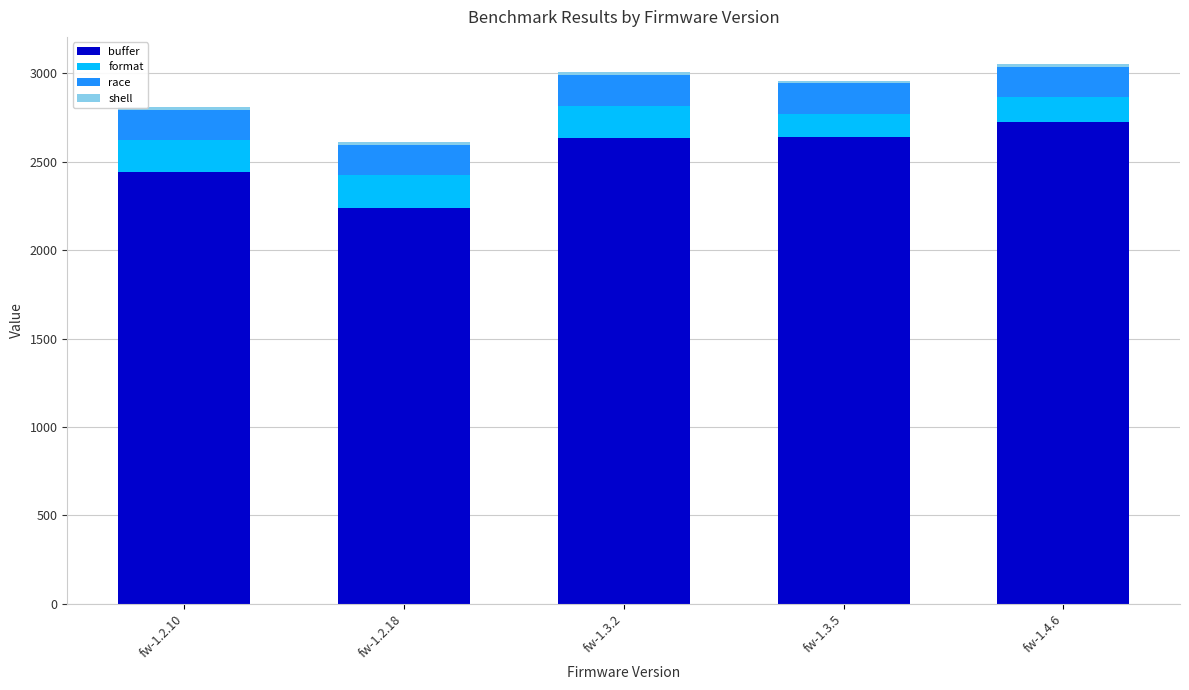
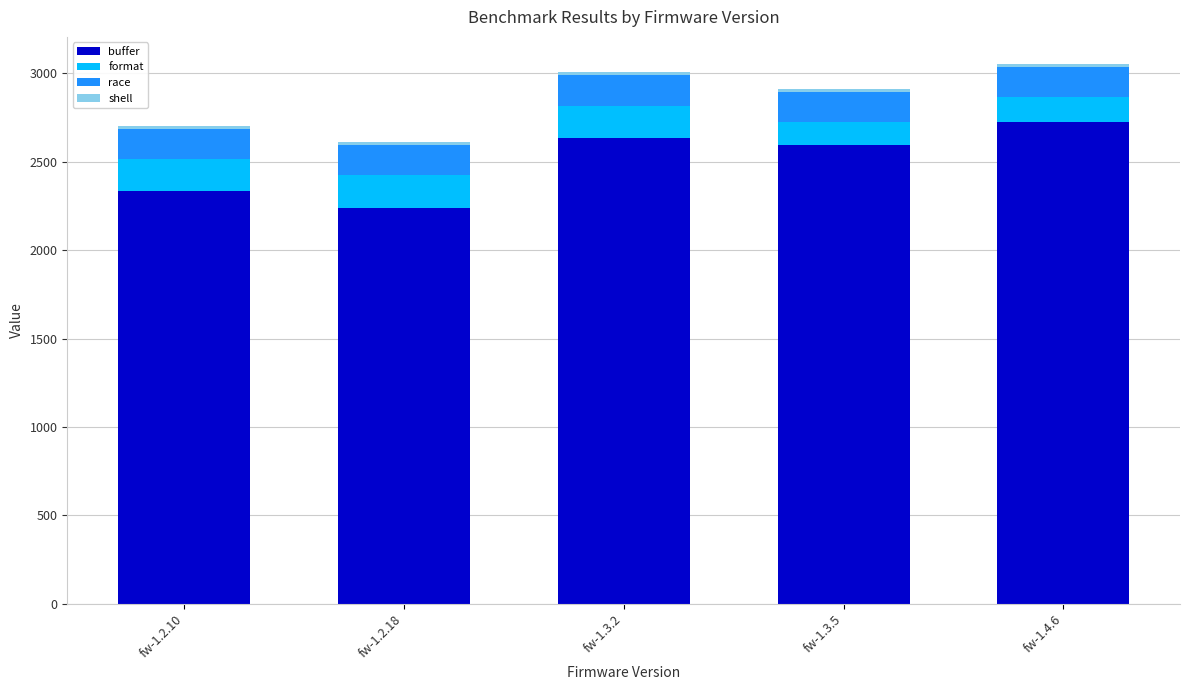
  {
    "buffer": {
-     "fw-1.2.10": 2440,
+     "fw-1.2.10": 2330,
      "fw-1.2.18": 2240,
      "fw-1.3.2": 2630,
-     "fw-1.3.5": 2640,
+     "fw-1.3.5": 2590,
      "fw-1.4.6": 2730
    },
    "shell": {
      "fw-1.2.10": 20,
      "fw-1.2.18": 20,
      "fw-1.3.2": 20,
      "fw-1.3.5": 20,
      "fw-1.4.6": 20
    }
  }
